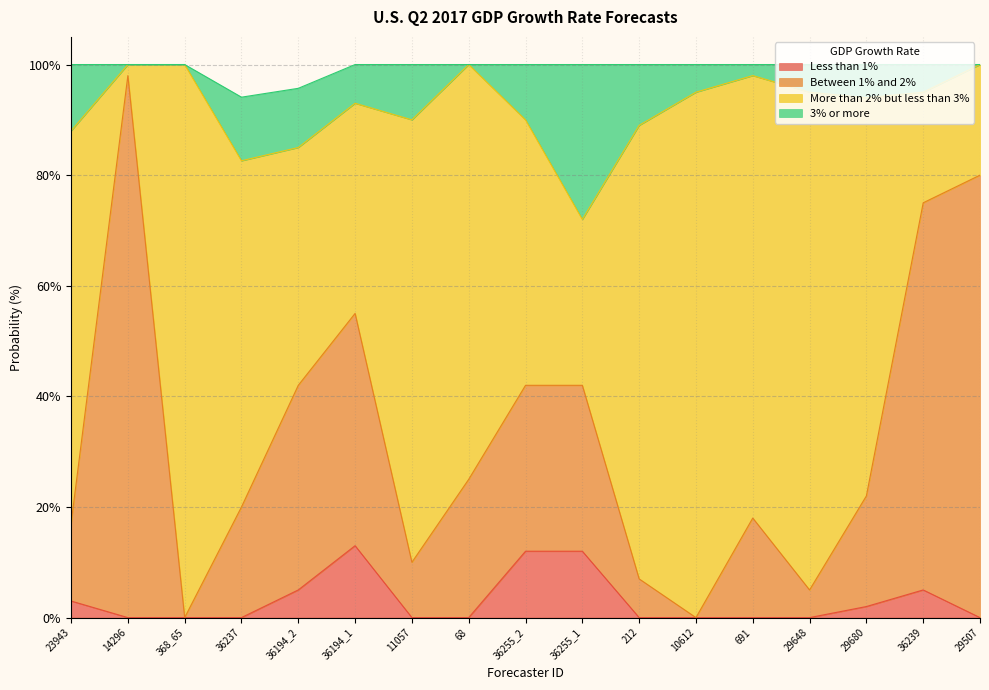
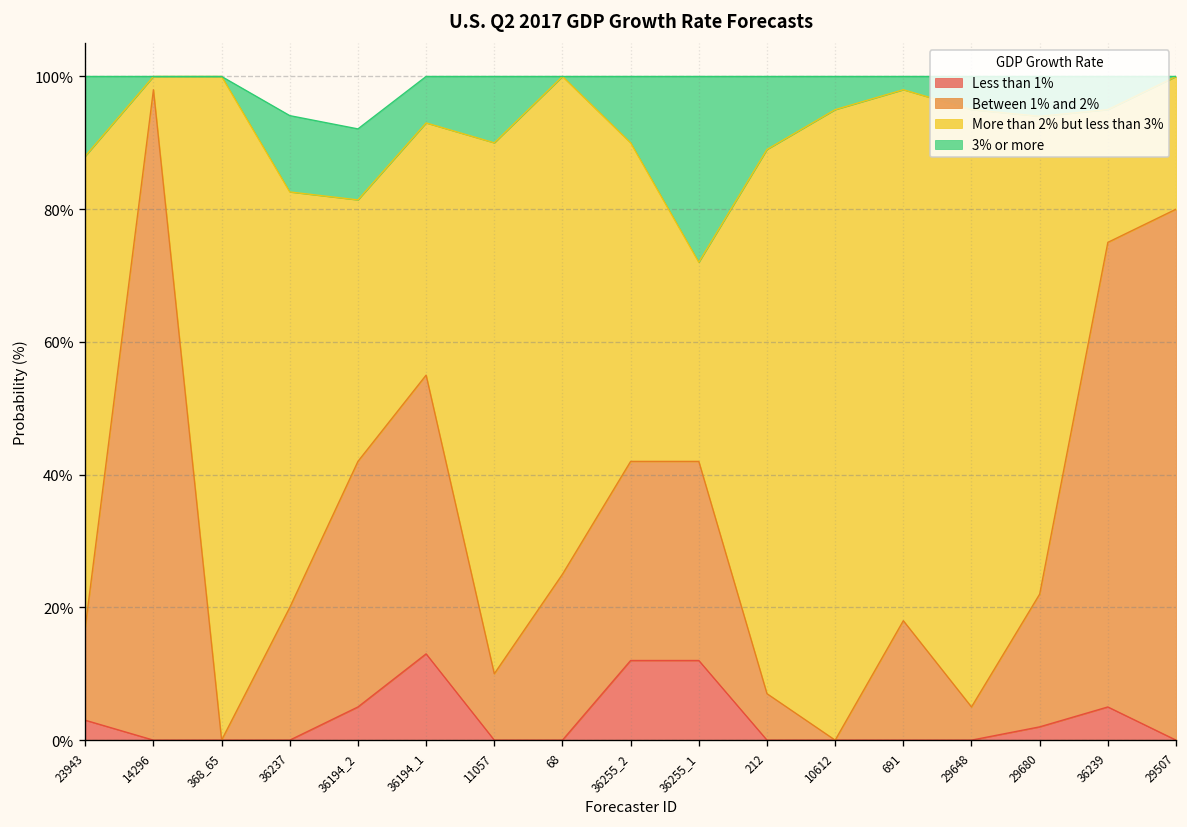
  {
    "More than 2% but less than 3%": {
      "23943": "71%",
      "36237": "63%",
-     "36194_2": "43%",
+     "36194_2": "39%",
      "36194_1": "38%",
      "11057": "80%",
      "36255_2": "48%",
      "36255_1": "30%",
      "212": "82%",
      "10612": "95%",
      "691": "80%"
    },
    "3% or more": {
      "23943": "12%",
      "36237": "12%",
      "36194_2": "11%",
      "36194_1": "7%",
      "11057": "10%",
      "36255_2": "10%",
      "36255_1": "28%",
      "212": "11%",
      "10612": "5%",
      "691": "2%"
    }
  }
